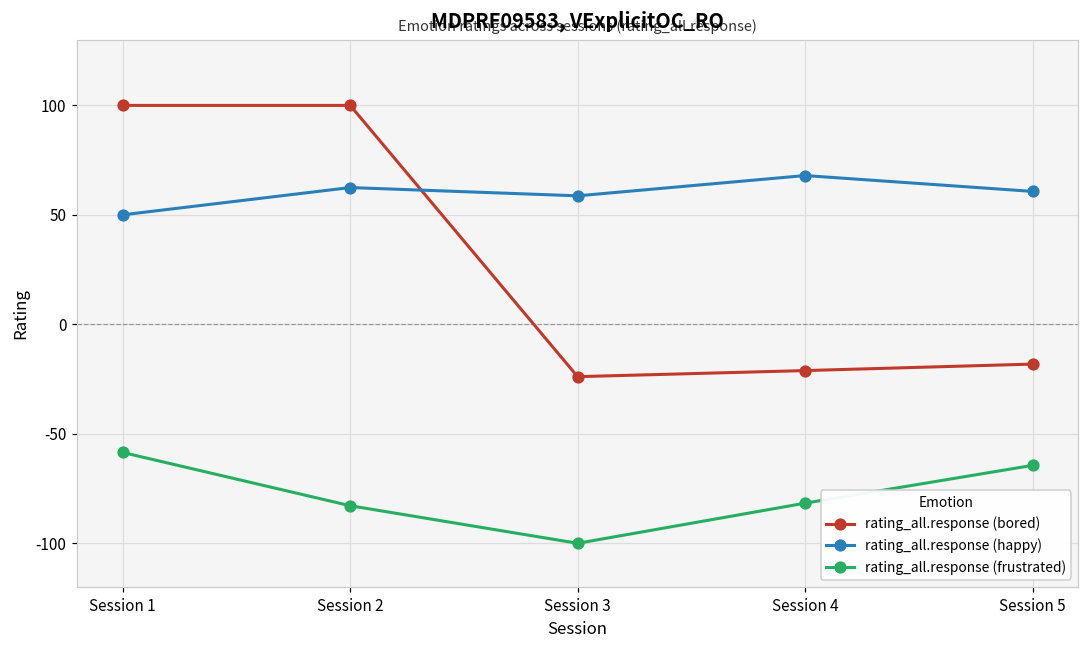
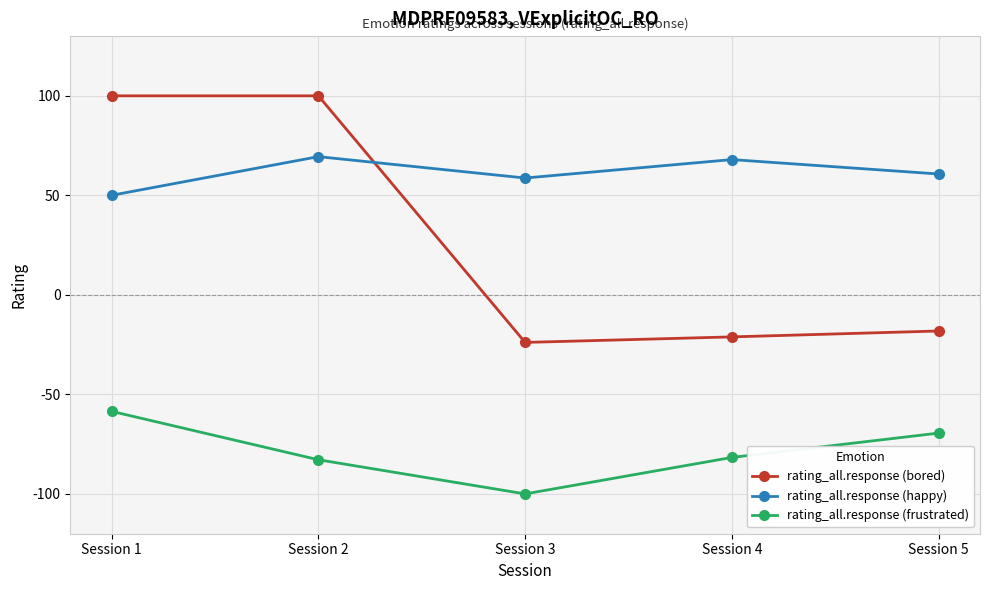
  {
    "rating_all.response (bored)": {
      "Session 1": 100,
      "Session 2": 100,
      "Session 3": -24,
      "Session 4": -21,
      "Session 5": -18
    },
    "rating_all.response (happy)": {
      "Session 1": 50,
-     "Session 2": 62,
+     "Session 2": 69,
      "Session 3": 59,
      "Session 4": 68,
      "Session 5": 61
    },
    "rating_all.response (frustrated)": {
      "Session 1": -59,
      "Session 2": -83,
      "Session 3": -100,
      "Session 4": -82,
-     "Session 5": -64
+     "Session 5": -69
    }
  }
